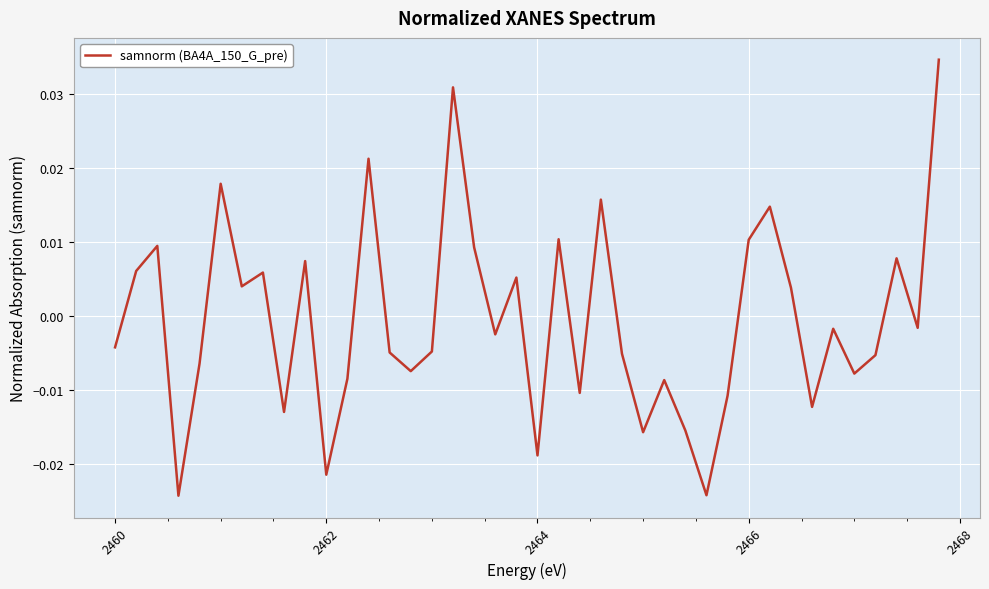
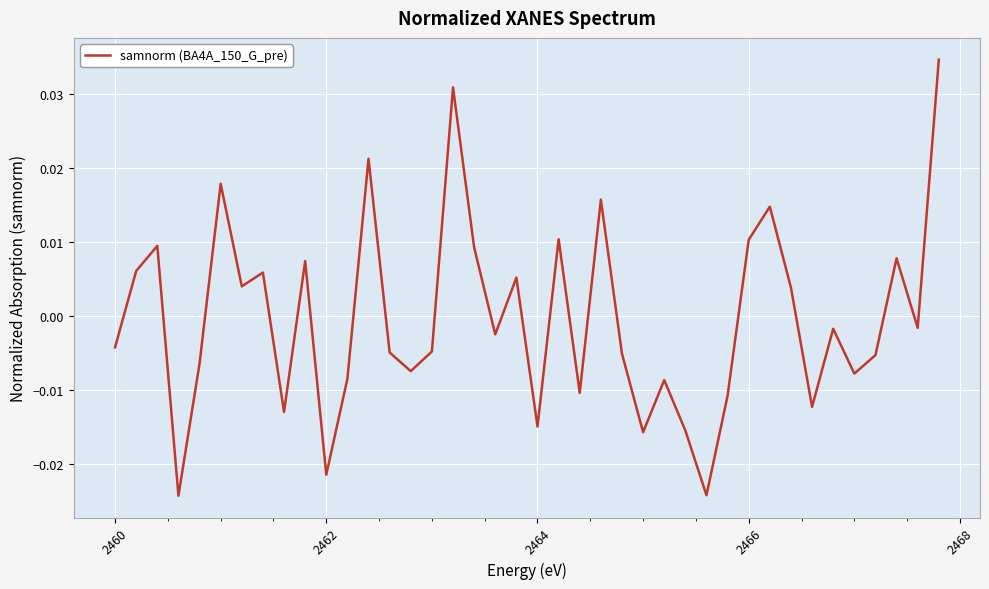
  {
    "2460": -0.004,
    "2462": -0.021,
-   "2464": -0.019,
+   "2464": -0.015,
    "2466": 0.010
  }
